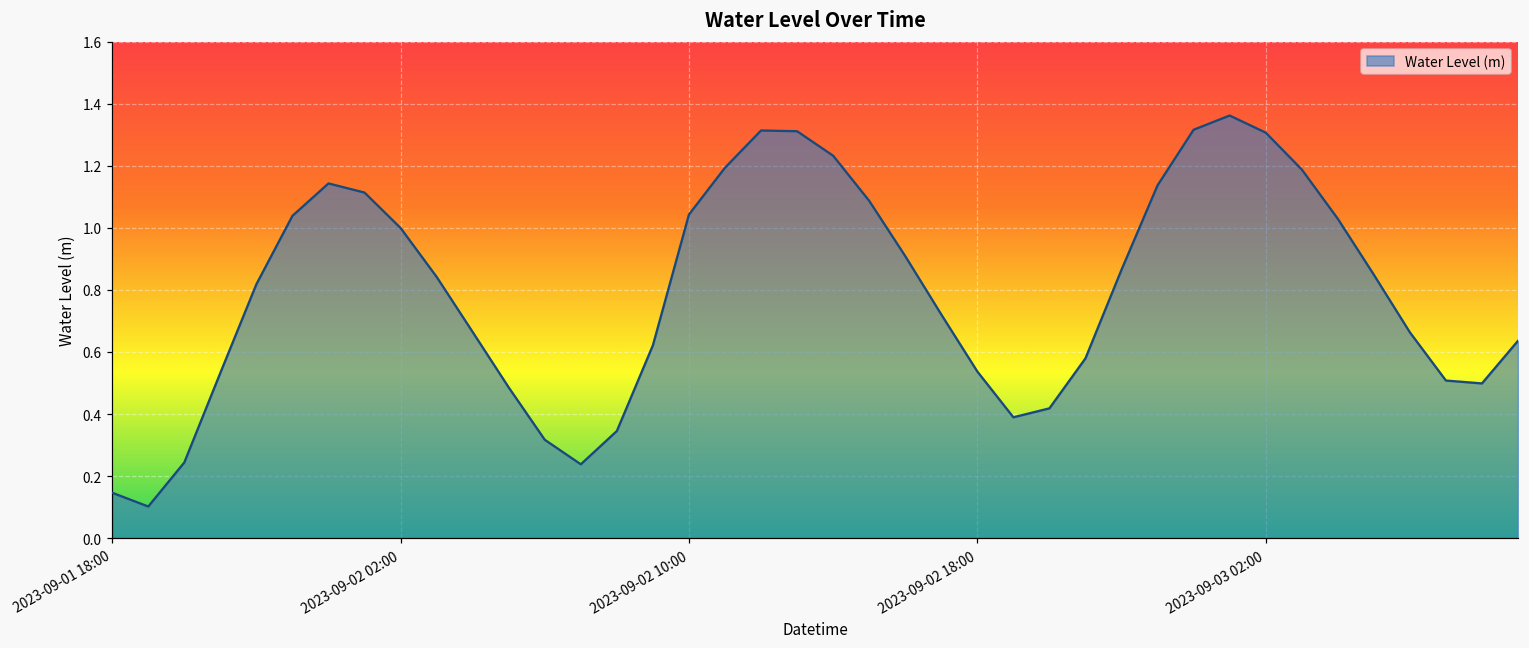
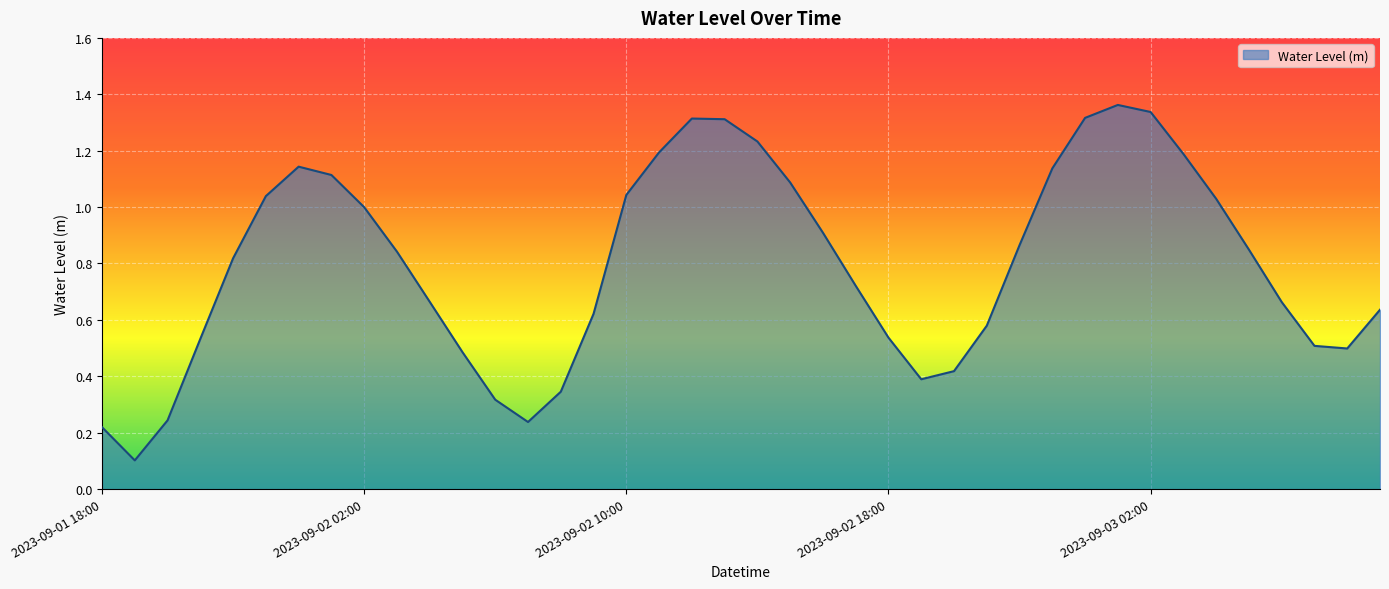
  {
-   "2023-09-01 18:00": 0.15,
+   "2023-09-01 18:00": 0.22,
    "2023-09-02 02:00": 1.00,
    "2023-09-02 10:00": 1.04,
    "2023-09-02 18:00": 0.54,
-   "2023-09-03 02:00": 1.31
+   "2023-09-03 02:00": 1.34
  }
